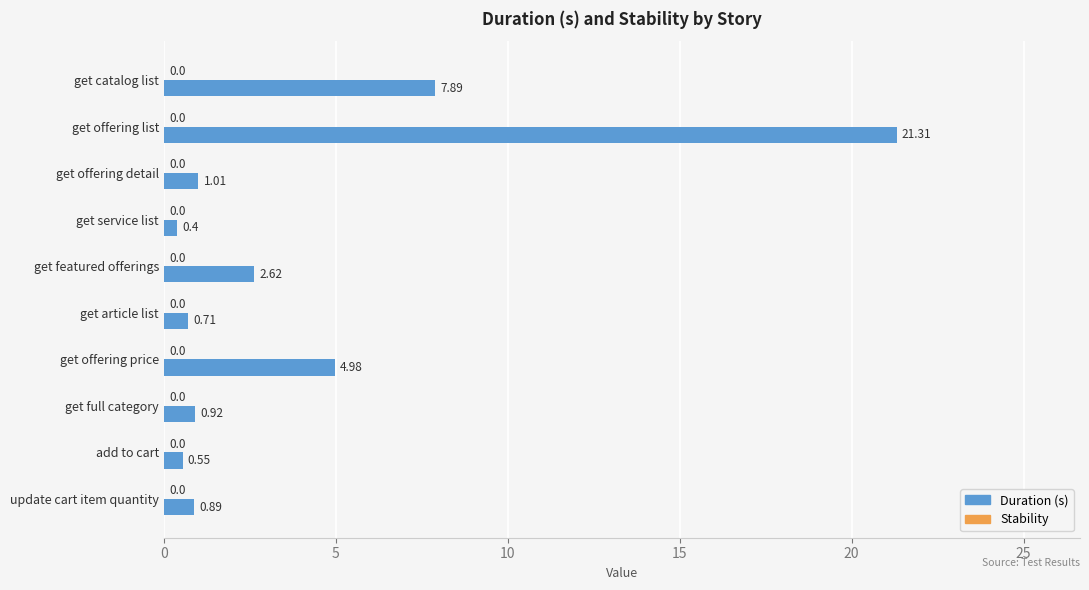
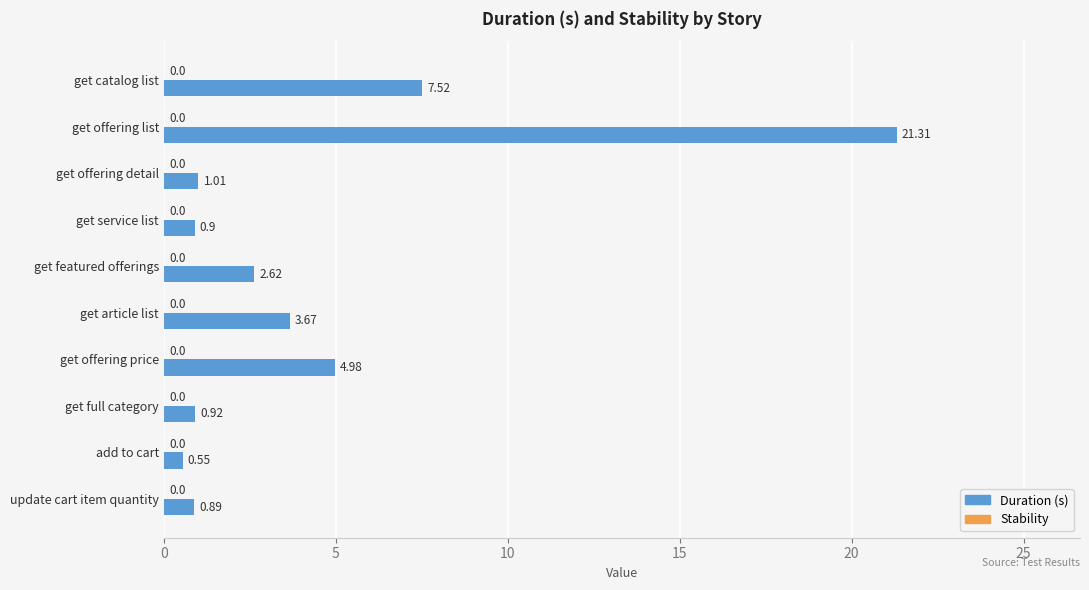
  {
    "Duration (s)": {
-     "get catalog list": 7.89,
+     "get catalog list": 7.52,
      "get offering list": 21.31,
      "get offering detail": 1.01,
-     "get service list": 0.4,
+     "get service list": 0.9,
      "get featured offerings": 2.62,
-     "get article list": 0.71,
+     "get article list": 3.67,
      "get offering price": 4.98,
      "get full category": 0.92,
      "add to cart": 0.55,
      "update cart item quantity": 0.89
    },
    "Stability": {
      "get catalog list": 0.0,
      "get offering list": 0.0,
      "get offering detail": 0.0,
      "get service list": 0.0,
      "get featured offerings": 0.0,
      "get article list": 0.0,
      "get offering price": 0.0,
      "get full category": 0.0,
      "add to cart": 0.0,
      "update cart item quantity": 0.0
    }
  }
